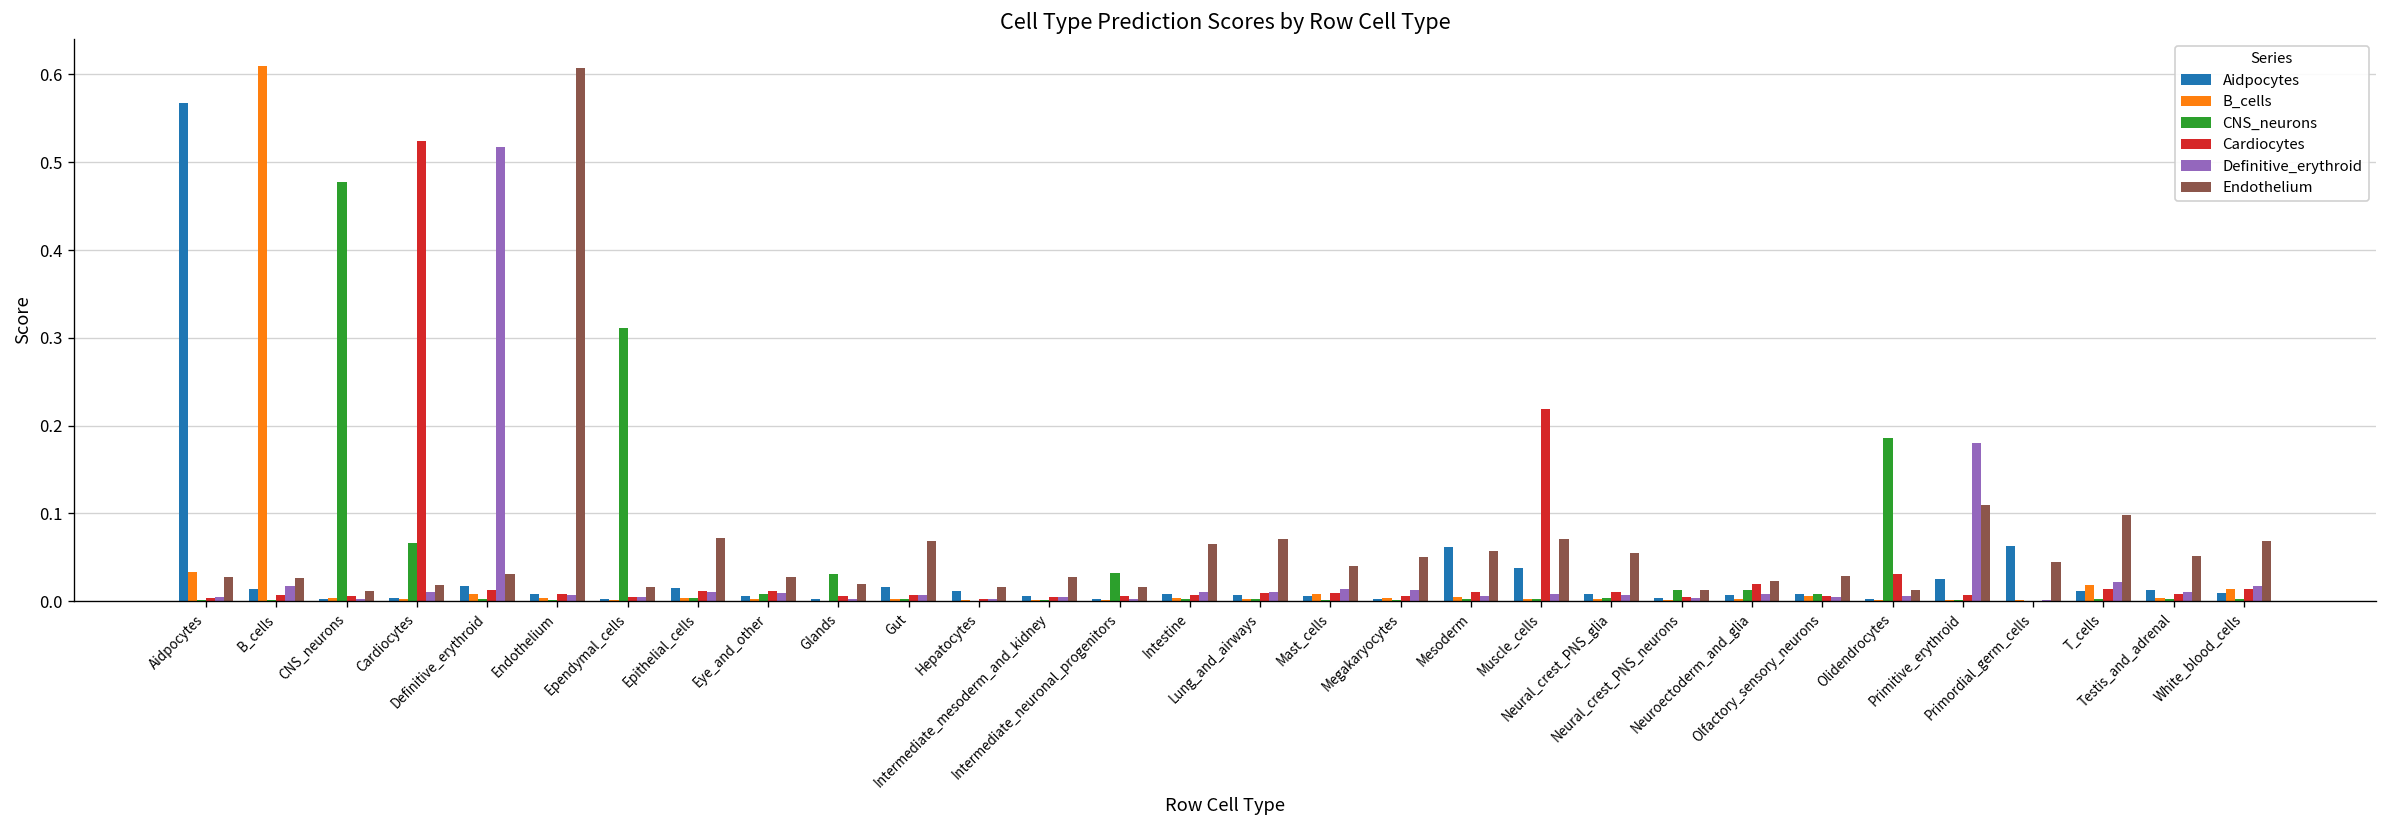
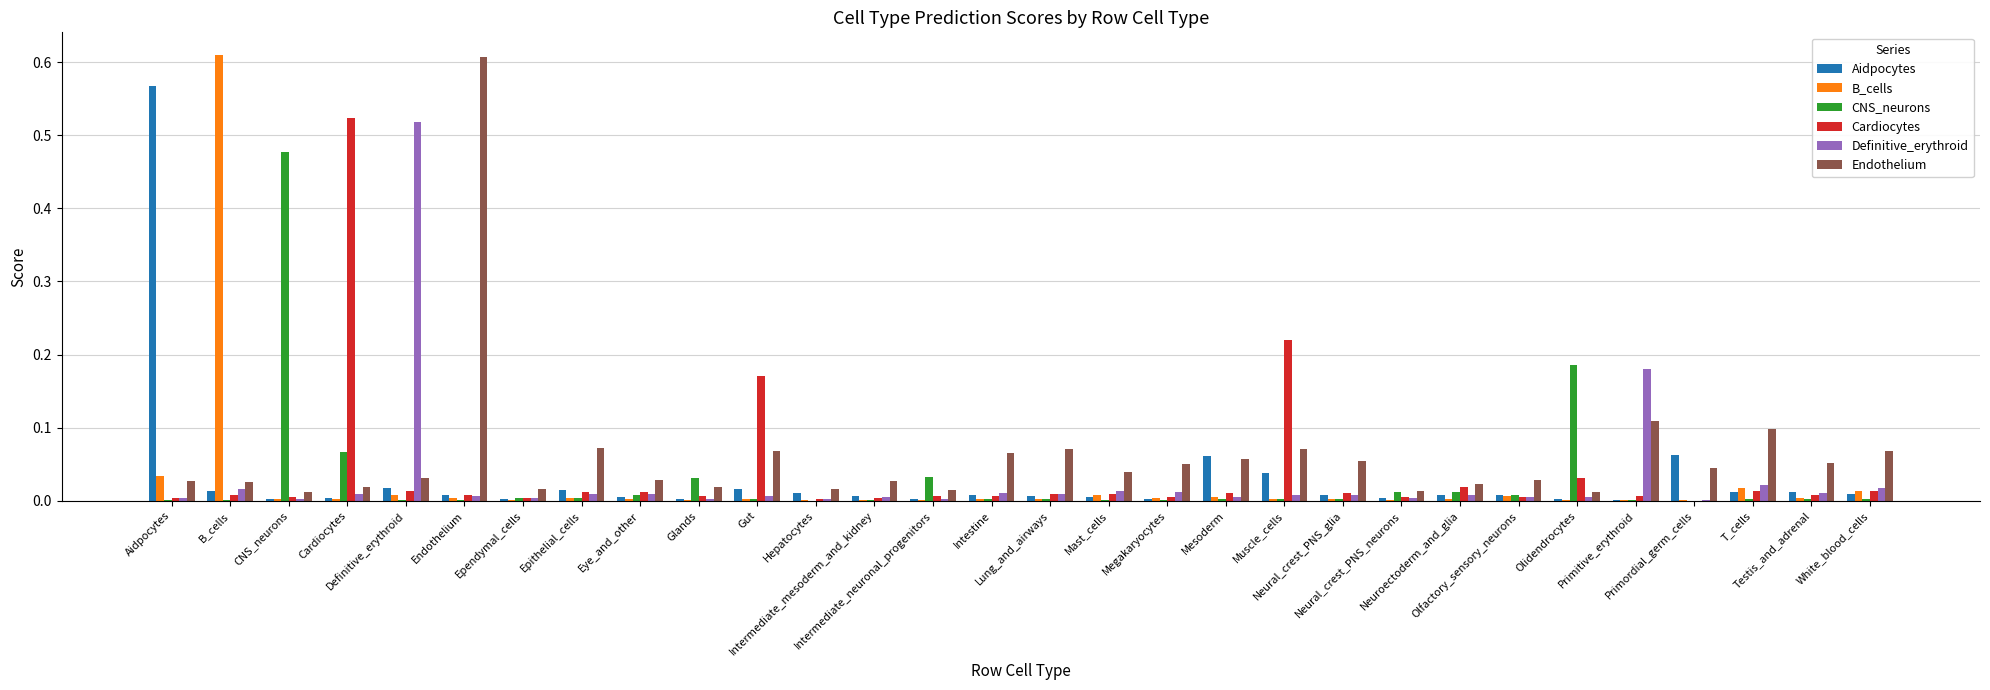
  {
    "Aidpocytes": {
      "Aidpocytes": 0.57,
      "B_cells": 0.01,
      "Cardiocytes": 0.00,
      "Definitive_erythroid": 0.02,
      "Endothelium": 0.01,
      "Epithelial_cells": 0.01,
      "Eye_and_other": 0.01,
      "Gut": 0.02,
      "Hepatocytes": 0.01,
      "Intermediate_mesoderm_and_kidney": 0.01,
      "Intestine": 0.01,
      "Lung_and_airways": 0.01,
      "Mast_cells": 0.01,
      "Mesoderm": 0.06,
      "Muscle_cells": 0.04,
      "Neural_crest_PNS_glia": 0.01,
      "Neural_crest_PNS_neurons": 0.00,
      "Neuroectoderm_and_glia": 0.01,
      "Olfactory_sensory_neurons": 0.01,
-     "Primitive_erythroid": 0.02,
+     "Primitive_erythroid": 0.00,
      "Primordial_germ_cells": 0.06,
      "T_cells": 0.01,
      "Testis_and_adrenal": 0.01,
      "White_blood_cells": 0.01
    },
    "B_cells": {
      "Aidpocytes": 0.03,
      "B_cells": 0.61,
      "Definitive_erythroid": 0.01,
      "Mast_cells": 0.01,
      "Megakaryocytes": 0.00,
      "Mesoderm": 0.00,
      "Olfactory_sensory_neurons": 0.01,
      "T_cells": 0.02,
      "Testis_and_adrenal": 0.00,
      "White_blood_cells": 0.01
    },
    "CNS_neurons": {
      "CNS_neurons": 0.48,
      "Cardiocytes": 0.07,
-     "Ependymal_cells": 0.31,
+     "Ependymal_cells": 0.00,
      "Epithelial_cells": 0.00,
      "Eye_and_other": 0.01,
      "Glands": 0.03,
      "Intermediate_neuronal_progenitors": 0.03,
      "Neural_crest_PNS_neurons": 0.01,
      "Neuroectoderm_and_glia": 0.01,
      "Olfactory_sensory_neurons": 0.01,
      "Olidendrocytes": 0.19
    },
    "Cardiocytes": {
      "Aidpocytes": 0.00,
      "B_cells": 0.01,
      "CNS_neurons": 0.01,
      "Cardiocytes": 0.52,
      "Definitive_erythroid": 0.01,
      "Endothelium": 0.01,
      "Ependymal_cells": 0.00,
      "Epithelial_cells": 0.01,
      "Eye_and_other": 0.01,
      "Glands": 0.01,
-     "Gut": 0.01,
+     "Gut": 0.17,
      "Intermediate_mesoderm_and_kidney": 0.00,
      "Intermediate_neuronal_progenitors": 0.01,
      "Intestine": 0.01,
      "Lung_and_airways": 0.01,
      "Mast_cells": 0.01,
      "Megakaryocytes": 0.01,
      "Mesoderm": 0.01,
      "Muscle_cells": 0.22,
      "Neural_crest_PNS_glia": 0.01,
      "Neural_crest_PNS_neurons": 0.00,
      "Neuroectoderm_and_glia": 0.02,
      "Olfactory_sensory_neurons": 0.01,
      "Olidendrocytes": 0.03,
      "Primitive_erythroid": 0.01,
      "T_cells": 0.01,
      "Testis_and_adrenal": 0.01,
      "White_blood_cells": 0.01
    },
    "Definitive_erythroid": {
      "Aidpocytes": 0.00,
      "B_cells": 0.02,
      "Cardiocytes": 0.01,
      "Definitive_erythroid": 0.52,
      "Endothelium": 0.01,
      "Ependymal_cells": 0.00,
      "Epithelial_cells": 0.01,
      "Eye_and_other": 0.01,
      "Gut": 0.01,
      "Intermediate_mesoderm_and_kidney": 0.00,
      "Intestine": 0.01,
      "Lung_and_airways": 0.01,
      "Mast_cells": 0.01,
      "Megakaryocytes": 0.01,
      "Mesoderm": 0.01,
      "Muscle_cells": 0.01,
      "Neural_crest_PNS_glia": 0.01,
      "Neural_crest_PNS_neurons": 0.00,
      "Neuroectoderm_and_glia": 0.01,
      "Olfactory_sensory_neurons": 0.00,
      "Olidendrocytes": 0.01,
      "Primitive_erythroid": 0.18,
      "T_cells": 0.02,
      "Testis_and_adrenal": 0.01,
      "White_blood_cells": 0.02
    },
    "Endothelium": {
      "Aidpocytes": 0.03,
      "B_cells": 0.03,
      "CNS_neurons": 0.01,
      "Cardiocytes": 0.02,
      "Definitive_erythroid": 0.03,
      "Endothelium": 0.61,
      "Ependymal_cells": 0.02,
      "Epithelial_cells": 0.07,
      "Eye_and_other": 0.03,
      "Glands": 0.02,
      "Gut": 0.07,
      "Hepatocytes": 0.02,
      "Intermediate_mesoderm_and_kidney": 0.03,
      "Intermediate_neuronal_progenitors": 0.02,
      "Intestine": 0.07,
      "Lung_and_airways": 0.07,
      "Mast_cells": 0.04,
      "Megakaryocytes": 0.05,
      "Mesoderm": 0.06,
      "Muscle_cells": 0.07,
      "Neural_crest_PNS_glia": 0.06,
      "Neural_crest_PNS_neurons": 0.01,
      "Neuroectoderm_and_glia": 0.02,
      "Olfactory_sensory_neurons": 0.03,
      "Olidendrocytes": 0.01,
      "Primitive_erythroid": 0.11,
      "Primordial_germ_cells": 0.04,
      "T_cells": 0.10,
      "Testis_and_adrenal": 0.05,
      "White_blood_cells": 0.07
    }
  }
